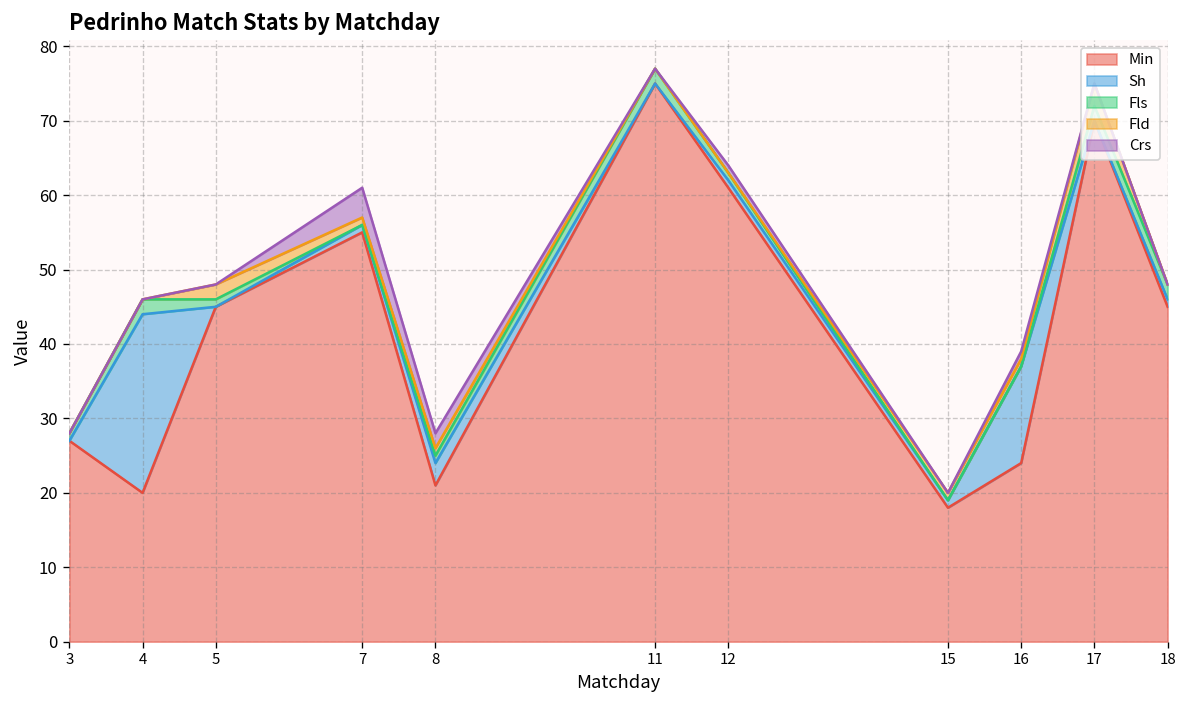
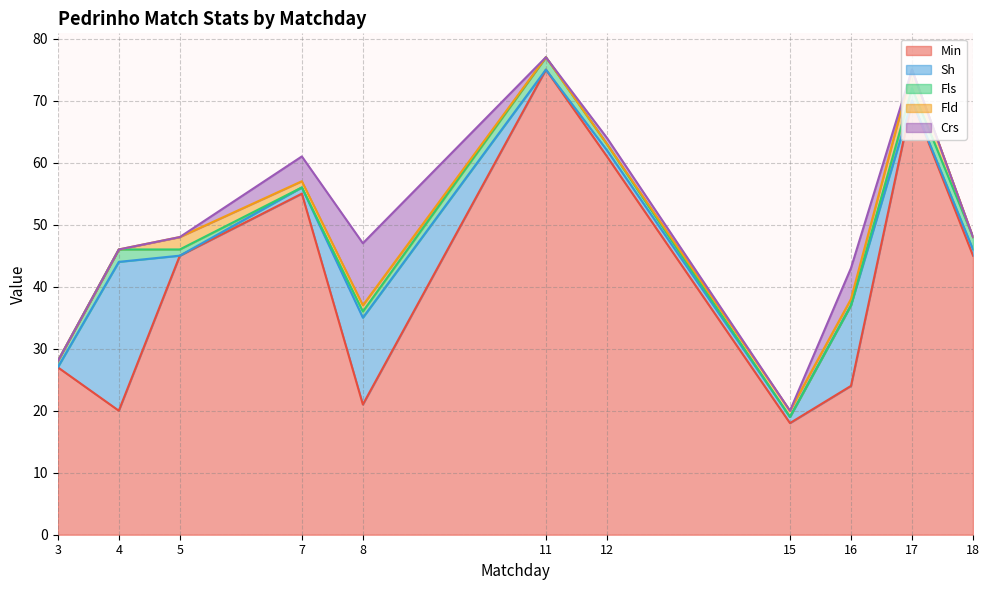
  {
    "Min": {
      "4": 20,
      "7": 55,
      "8": 21,
      "12": 61,
      "15": 18,
      "16": 24,
      "18": 45
    },
    "Sh": {
      "4": 24,
-     "8": 3,
+     "8": 14,
      "12": 1,
      "18": 1
    },
    "Fls": {
      "5": 1,
      "8": 1
    },
    "Fld": {
      "7": 1,
      "8": 1,
      "16": 1
    },
    "Crs": {
      "7": 4,
-     "8": 2,
+     "8": 10,
      "12": 1,
-     "16": 1
+     "16": 5
    }
  }
